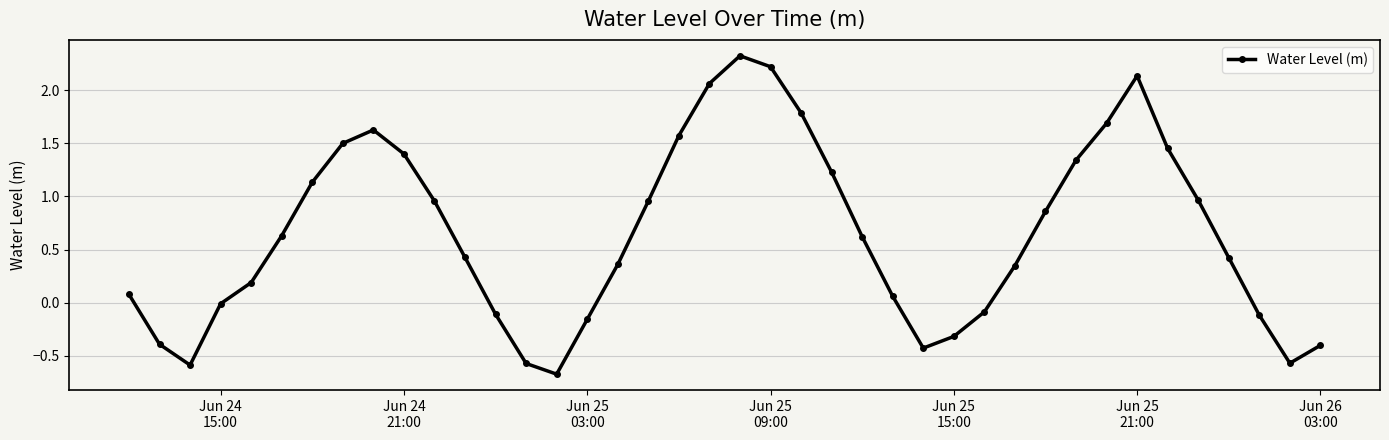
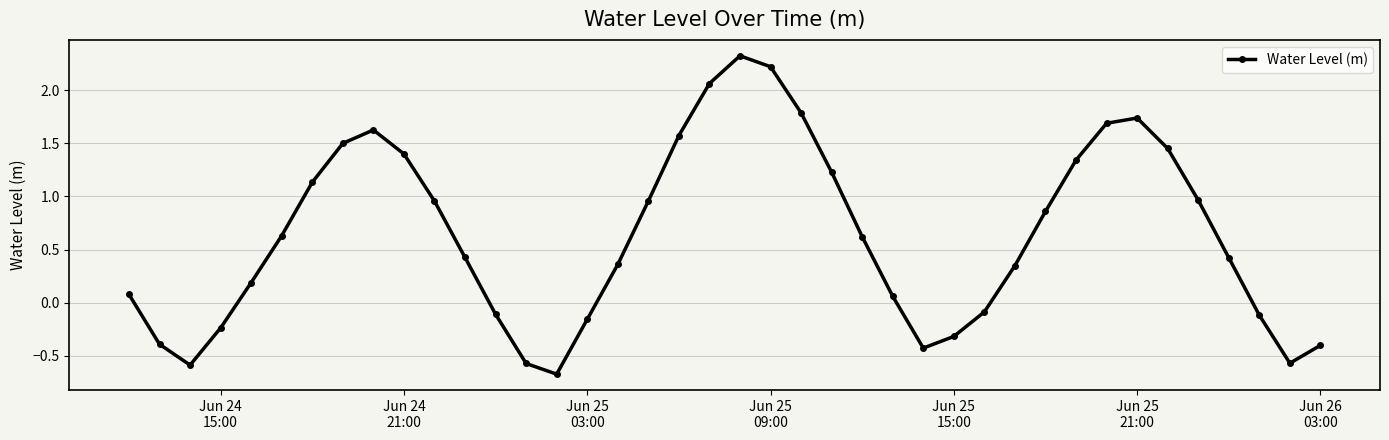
  {
-   "Jun 24 15:00": -0.01,
+   "Jun 24 15:00": -0.24,
    "Jun 24 21:00": 1.40,
    "Jun 25 03:00": -0.16,
    "Jun 25 09:00": 2.22,
    "Jun 25 15:00": -0.32,
-   "Jun 25 21:00": 2.13,
+   "Jun 25 21:00": 1.74,
    "Jun 26 03:00": -0.40
  }
